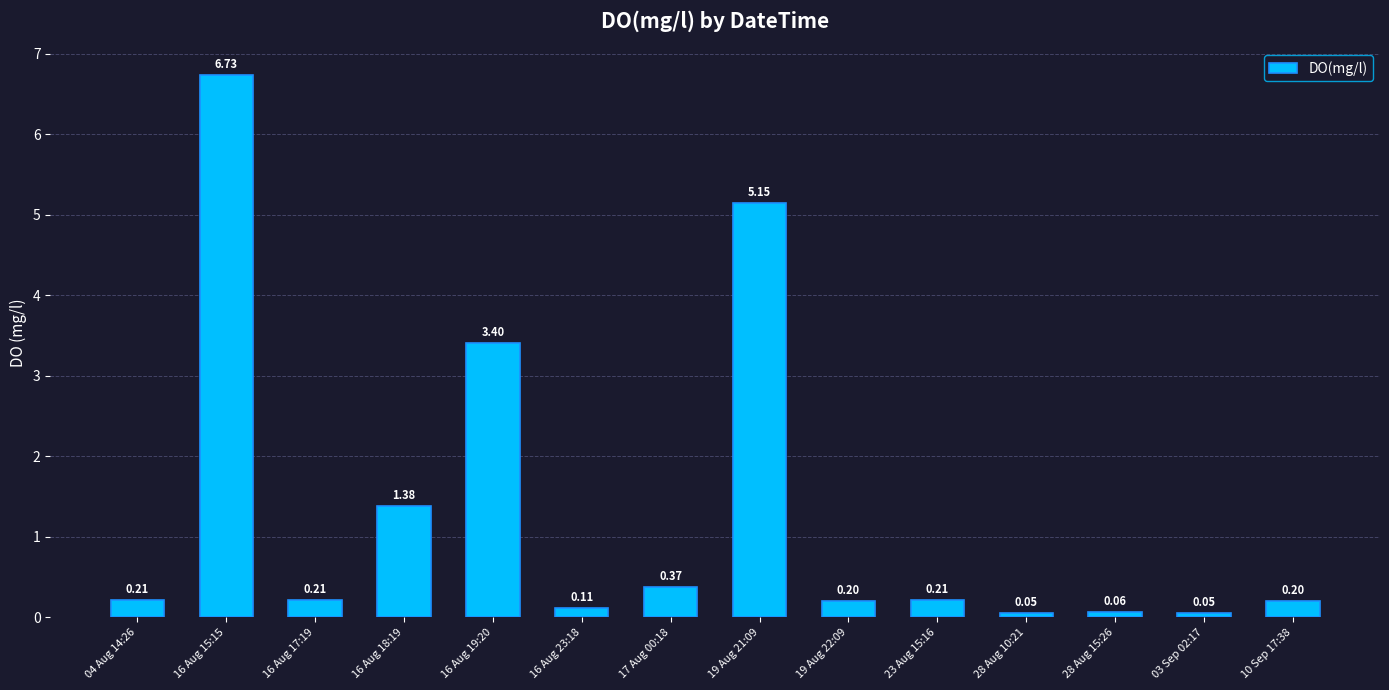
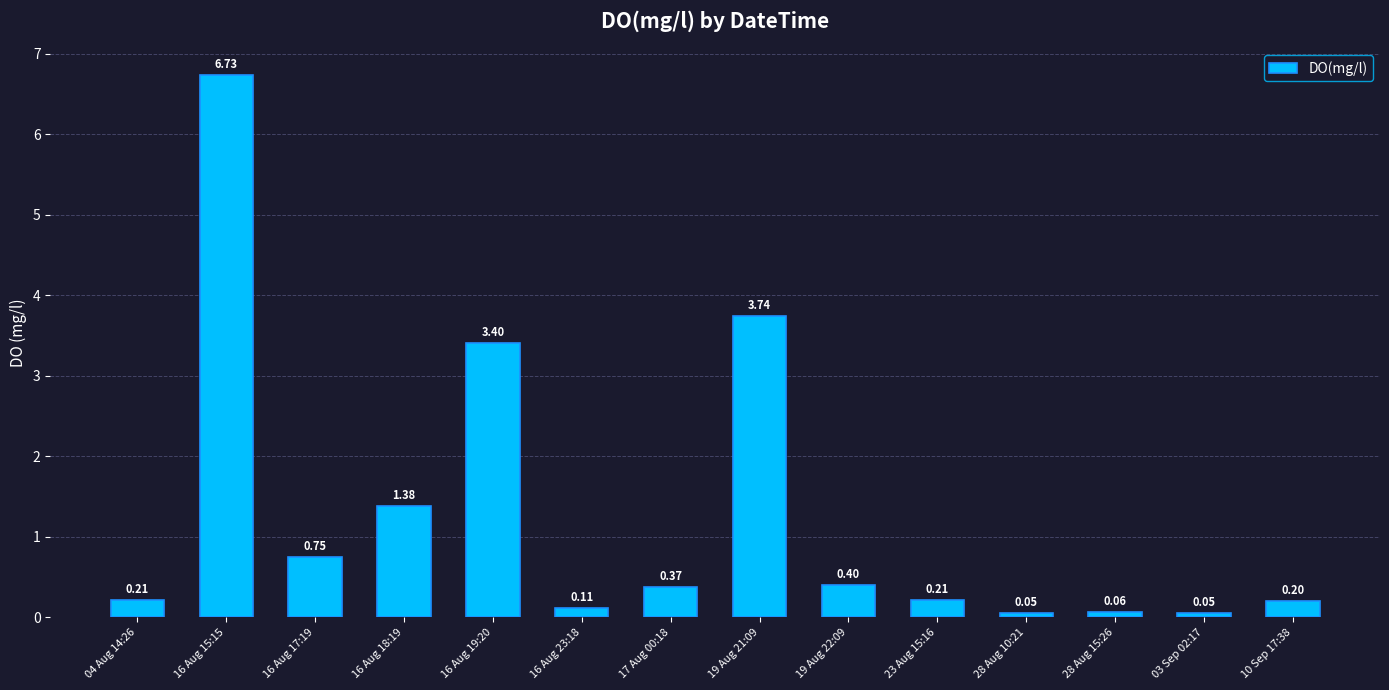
  {
    "04 Aug 14:26": 0.21,
    "16 Aug 15:15": 6.73,
-   "16 Aug 17:19": 0.21,
+   "16 Aug 17:19": 0.75,
    "16 Aug 18:19": 1.38,
    "16 Aug 19:20": 3.40,
    "16 Aug 23:18": 0.11,
    "17 Aug 00:18": 0.37,
-   "19 Aug 21:09": 5.15,
-   "19 Aug 22:09": 0.20,
+   "19 Aug 21:09": 3.74,
+   "19 Aug 22:09": 0.40,
    "23 Aug 15:16": 0.21,
    "28 Aug 10:21": 0.05,
    "28 Aug 15:26": 0.06,
    "03 Sep 02:17": 0.05,
    "10 Sep 17:38": 0.20
  }
